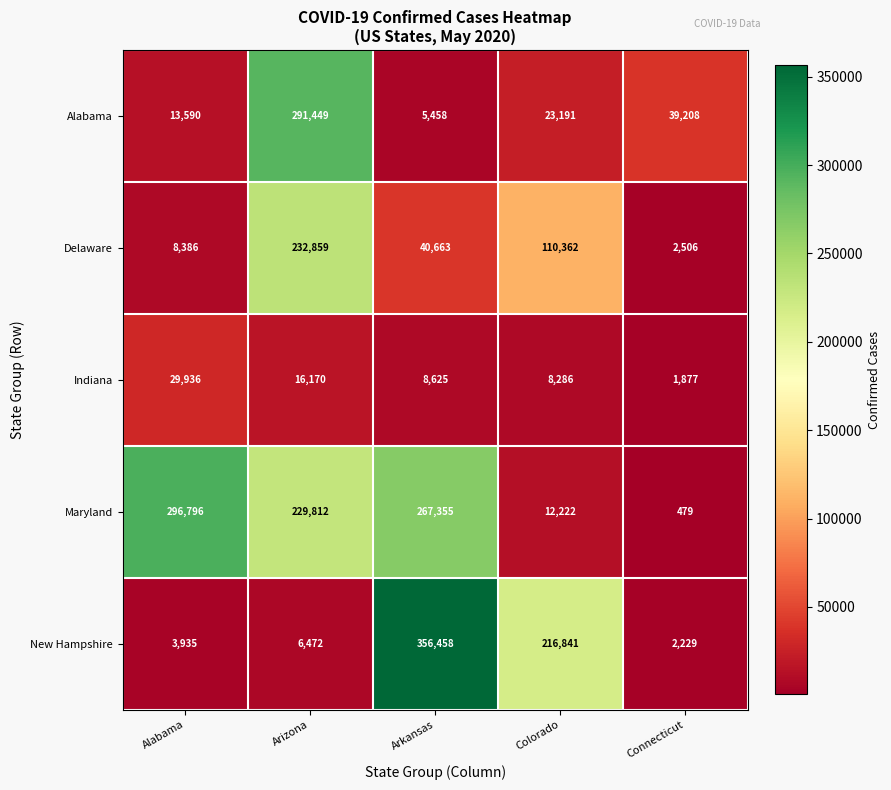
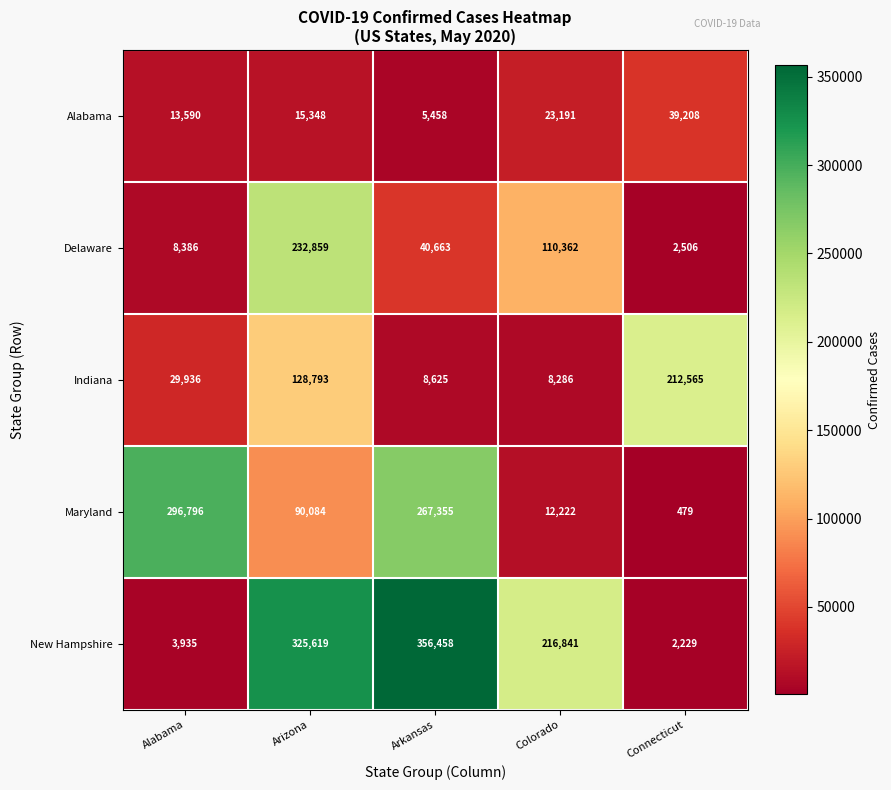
  {
    "Alabama": {
      "Alabama": "13,590",
-     "Arizona": "291,449",
+     "Arizona": "15,348",
      "Arkansas": "5,458",
      "Colorado": "23,191",
      "Connecticut": "39,208"
    },
    "Delaware": {
      "Alabama": "8,386",
      "Arizona": "232,859",
      "Arkansas": "40,663",
      "Colorado": "110,362",
      "Connecticut": "2,506"
    },
    "Indiana": {
      "Alabama": "29,936",
-     "Arizona": "16,170",
+     "Arizona": "128,793",
      "Arkansas": "8,625",
      "Colorado": "8,286",
-     "Connecticut": "1,877"
+     "Connecticut": "212,565"
    },
    "Maryland": {
      "Alabama": "296,796",
-     "Arizona": "229,812",
+     "Arizona": "90,084",
      "Arkansas": "267,355",
      "Colorado": "12,222",
      "Connecticut": "479"
    },
    "New Hampshire": {
      "Alabama": "3,935",
-     "Arizona": "6,472",
+     "Arizona": "325,619",
      "Arkansas": "356,458",
      "Colorado": "216,841",
      "Connecticut": "2,229"
    }
  }
